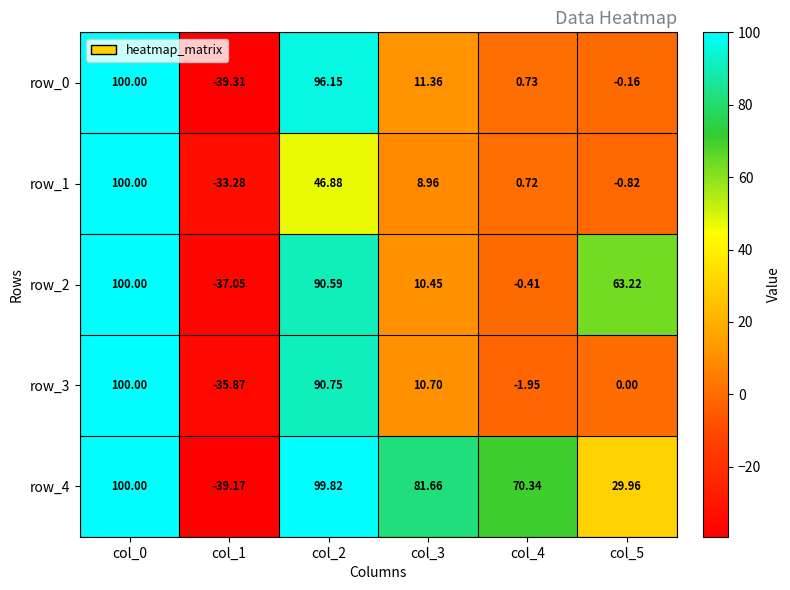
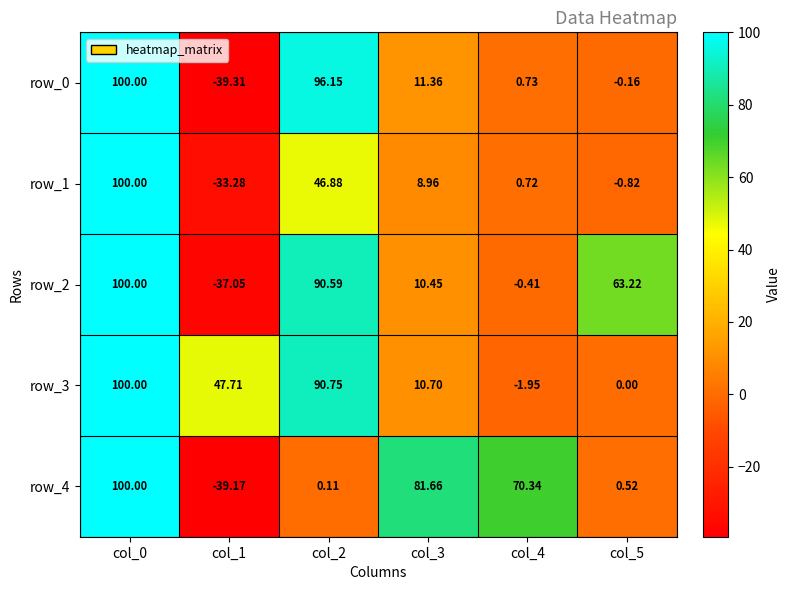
  {
    "row_0": {
      "col_0": 100.00,
      "col_1": -39.31,
      "col_2": 96.15,
      "col_3": 11.36,
      "col_4": 0.73,
      "col_5": -0.16
    },
    "row_1": {
      "col_0": 100.00,
      "col_1": -33.28,
      "col_2": 46.88,
      "col_3": 8.96,
      "col_4": 0.72,
      "col_5": -0.82
    },
    "row_2": {
      "col_0": 100.00,
      "col_1": -37.05,
      "col_2": 90.59,
      "col_3": 10.45,
      "col_4": -0.41,
      "col_5": 63.22
    },
    "row_3": {
      "col_0": 100.00,
-     "col_1": -35.87,
+     "col_1": 47.71,
      "col_2": 90.75,
      "col_3": 10.70,
      "col_4": -1.95,
      "col_5": 0.00
    },
    "row_4": {
      "col_0": 100.00,
      "col_1": -39.17,
-     "col_2": 99.82,
+     "col_2": 0.11,
      "col_3": 81.66,
      "col_4": 70.34,
-     "col_5": 29.96
+     "col_5": 0.52
    }
  }
